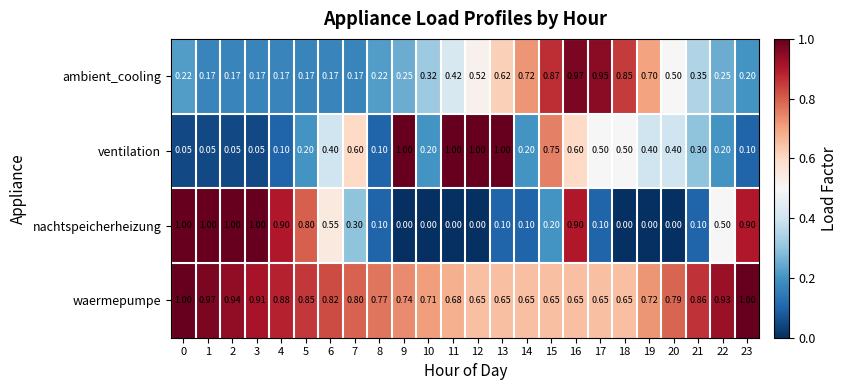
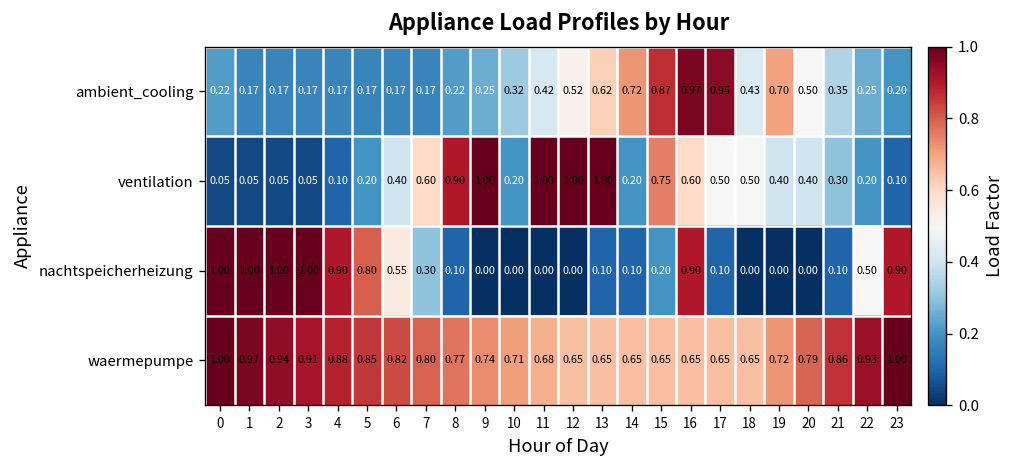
  {
    "ambient_cooling": {
      "0": 0.22,
      "1": 0.17,
      "2": 0.17,
      "3": 0.17,
      "4": 0.17,
      "5": 0.17,
      "6": 0.17,
      "7": 0.17,
      "8": 0.22,
      "9": 0.25,
      "10": 0.32,
      "11": 0.42,
      "12": 0.52,
      "13": 0.62,
      "14": 0.72,
      "15": 0.87,
      "16": 0.97,
      "17": 0.95,
-     "18": 0.85,
+     "18": 0.43,
      "19": 0.70,
      "20": 0.50,
      "21": 0.35,
      "22": 0.25,
      "23": 0.20
    },
    "ventilation": {
      "0": 0.05,
      "1": 0.05,
      "2": 0.05,
      "3": 0.05,
      "4": 0.10,
      "5": 0.20,
      "6": 0.40,
      "7": 0.60,
-     "8": 0.10,
+     "8": 0.90,
      "9": 1.00,
      "10": 0.20,
      "11": 1.00,
      "12": 1.00,
      "13": 1.00,
      "14": 0.20,
      "15": 0.75,
      "16": 0.60,
      "17": 0.50,
      "18": 0.50,
      "19": 0.40,
      "20": 0.40,
      "21": 0.30,
      "22": 0.20,
      "23": 0.10
    },
    "nachtspeicherheizung": {
      "0": 1.00,
      "1": 1.00,
      "2": 1.00,
      "3": 1.00,
      "4": 0.90,
      "5": 0.80,
      "6": 0.55,
      "7": 0.30,
      "8": 0.10,
      "9": 0.00,
      "10": 0.00,
      "11": 0.00,
      "12": 0.00,
      "13": 0.10,
      "14": 0.10,
      "15": 0.20,
      "16": 0.90,
      "17": 0.10,
      "18": 0.00,
      "19": 0.00,
      "20": 0.00,
      "21": 0.10,
      "22": 0.50,
      "23": 0.90
    },
    "waermepumpe": {
      "0": 1.00,
      "1": 0.97,
      "2": 0.94,
      "3": 0.91,
      "4": 0.88,
      "5": 0.85,
      "6": 0.82,
      "7": 0.80,
      "8": 0.77,
      "9": 0.74,
      "10": 0.71,
      "11": 0.68,
      "12": 0.65,
      "13": 0.65,
      "14": 0.65,
      "15": 0.65,
      "16": 0.65,
      "17": 0.65,
      "18": 0.65,
      "19": 0.72,
      "20": 0.79,
      "21": 0.86,
      "22": 0.93,
      "23": 1.00
    }
  }
